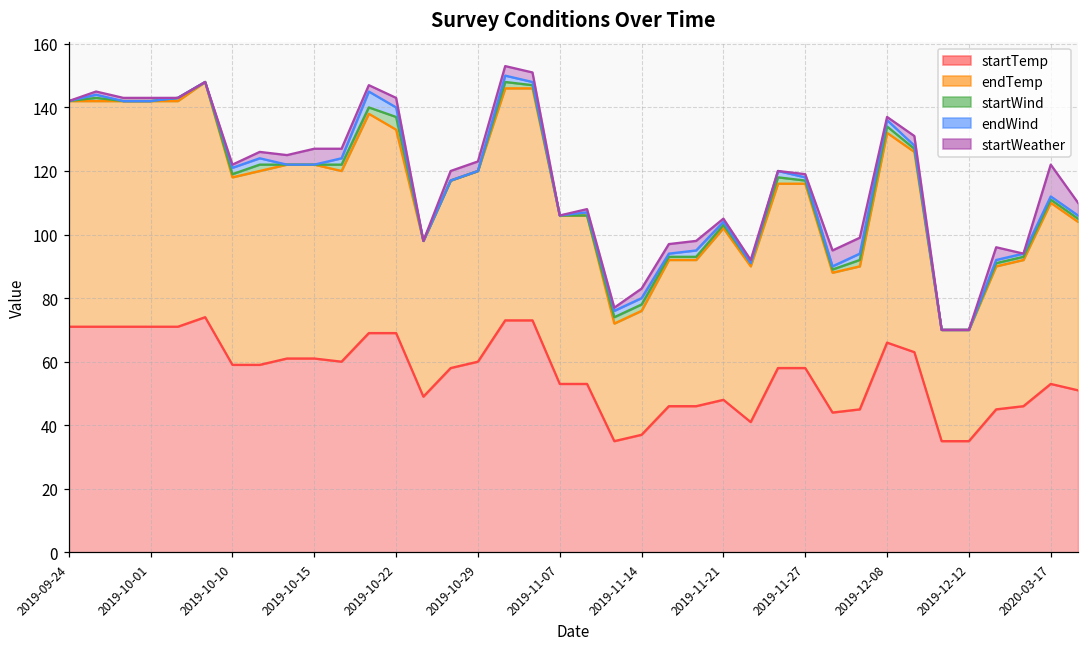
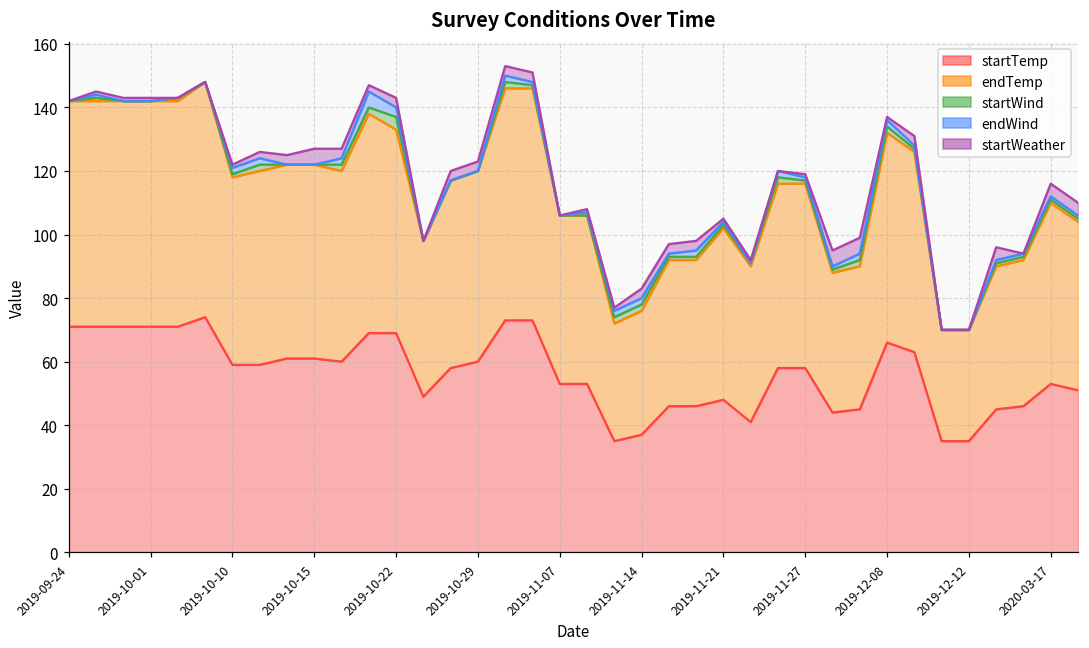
  {
    "startWind": {
      "2019-11-21": 1,
      "2020-03-17": 1
    },
    "endWind": {
      "2019-11-21": 1,
      "2020-03-17": 1
    },
    "startWeather": {
      "2019-11-21": 1,
-     "2020-03-17": 10
+     "2020-03-17": 4
    }
  }
